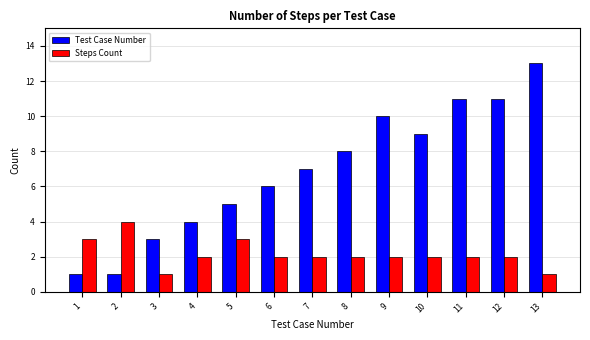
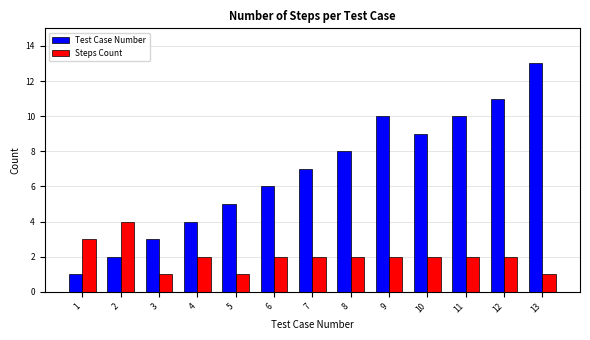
  {
    "Test Case Number": {
      "1": 1,
-     "2": 1,
+     "2": 2,
      "3": 3,
      "4": 4,
      "5": 5,
      "6": 6,
      "7": 7,
      "8": 8,
      "9": 10,
      "10": 9,
-     "11": 11,
+     "11": 10,
      "12": 11,
      "13": 13
    },
    "Steps Count": {
      "1": 3,
      "2": 4,
      "3": 1,
      "4": 2,
-     "5": 3,
+     "5": 1,
      "6": 2,
      "7": 2,
      "8": 2,
      "9": 2,
      "10": 2,
      "11": 2,
      "12": 2,
      "13": 1
    }
  }
